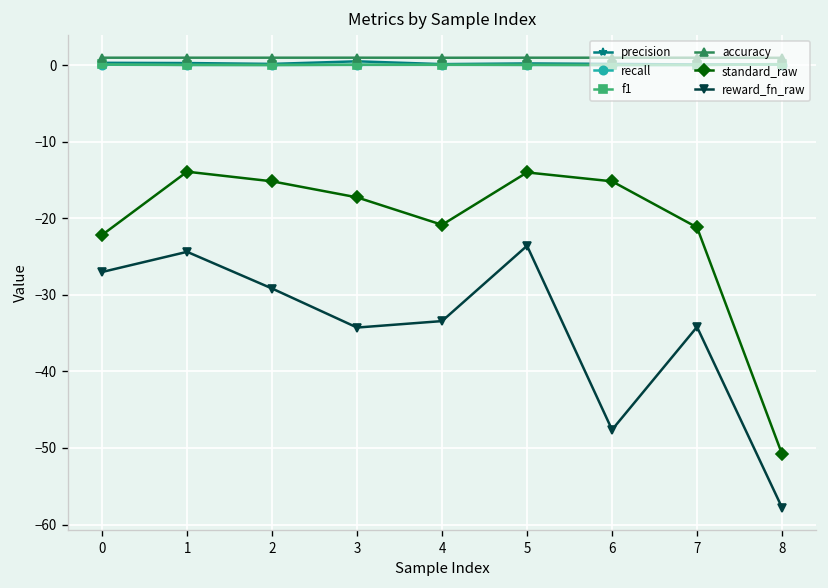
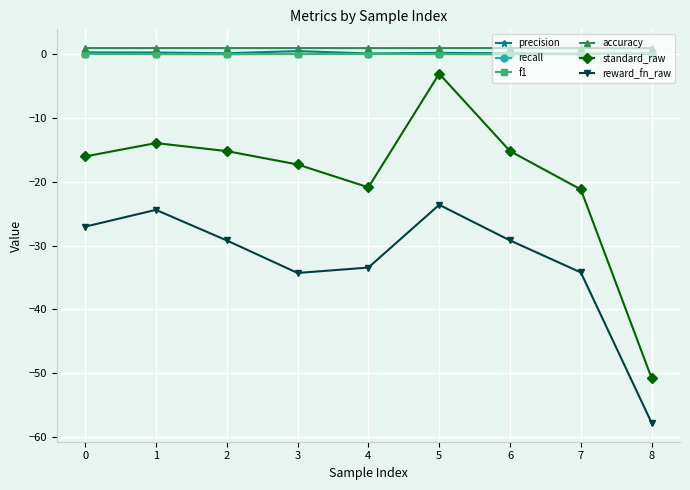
  {
    "precision": {
      "3": 0
    },
    "standard_raw": {
-     "0": -22,
+     "0": -16,
      "1": -14,
      "2": -15,
      "3": -17,
      "4": -21,
-     "5": -14,
+     "5": -3,
      "6": -15,
      "7": -21,
      "8": -51
    },
    "reward_fn_raw": {
      "0": -27,
      "1": -24,
      "2": -29,
      "3": -34,
      "4": -33,
      "5": -24,
-     "6": -48,
+     "6": -29,
      "7": -34,
      "8": -58
    }
  }
